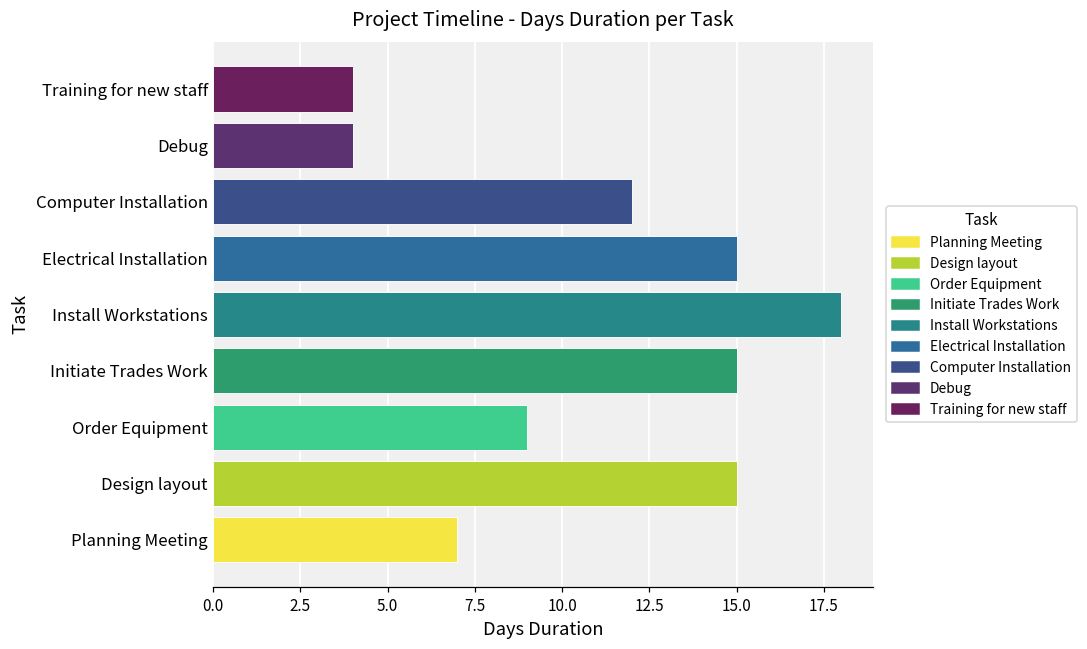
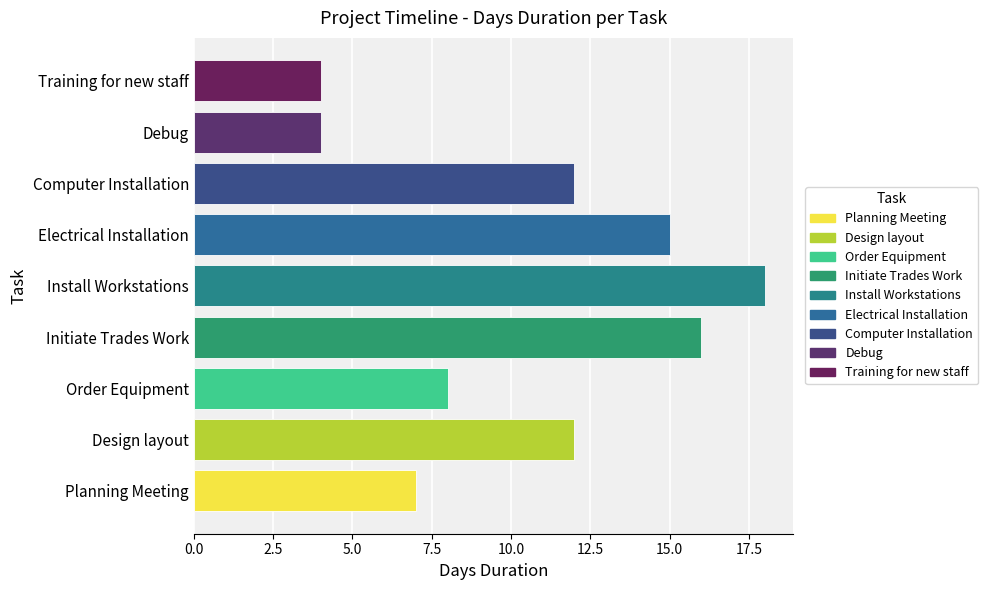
  {
    "Training for new staff": 4,
    "Debug": 4,
    "Computer Installation": 12,
    "Electrical Installation": 15,
    "Install Workstations": 18,
-   "Initiate Trades Work": 15,
-   "Order Equipment": 9,
-   "Design layout": 15,
+   "Initiate Trades Work": 16,
+   "Order Equipment": 8,
+   "Design layout": 12,
    "Planning Meeting": 7
  }
